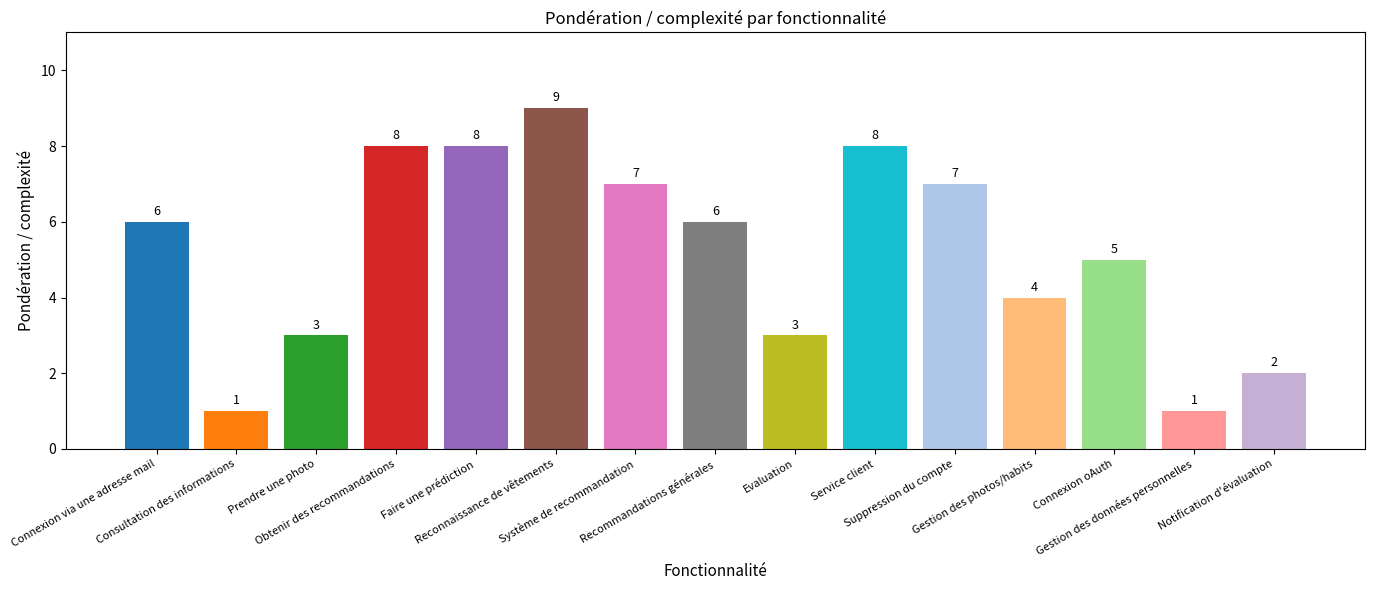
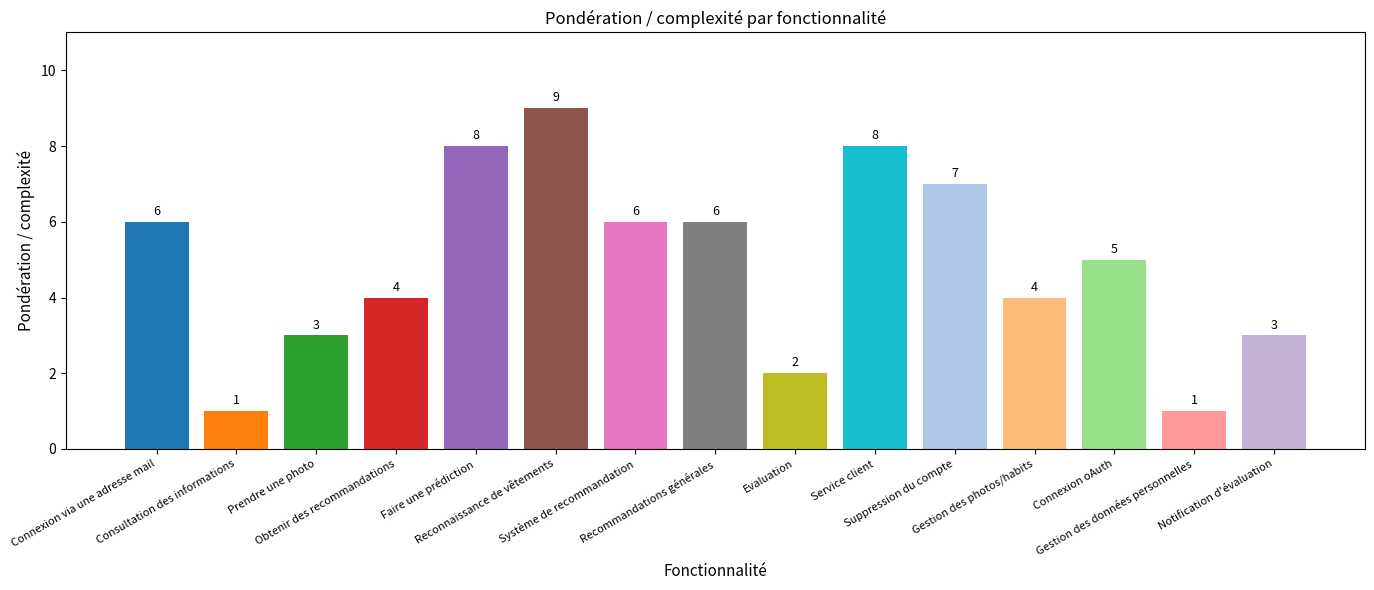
  {
    "Connexion via une adresse mail": 6,
    "Consultation des informations": 1,
    "Prendre une photo": 3,
-   "Obtenir des recommandations": 8,
+   "Obtenir des recommandations": 4,
    "Faire une prédiction": 8,
    "Reconnaissance de vêtements": 9,
-   "Système de recommandation": 7,
+   "Système de recommandation": 6,
    "Recommandations générales": 6,
-   "Evaluation": 3,
+   "Evaluation": 2,
    "Service client": 8,
    "Suppression du compte": 7,
    "Gestion des photos/habits": 4,
    "Connexion oAuth": 5,
    "Gestion des données personnelles": 1,
-   "Notification d'évaluation": 2
+   "Notification d'évaluation": 3
  }
